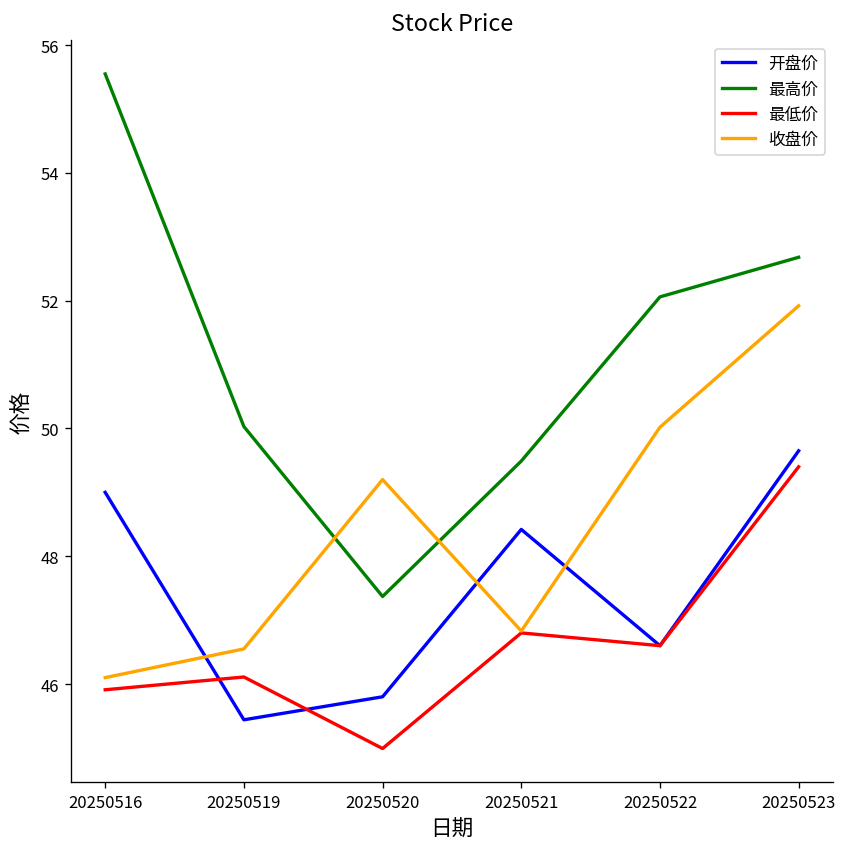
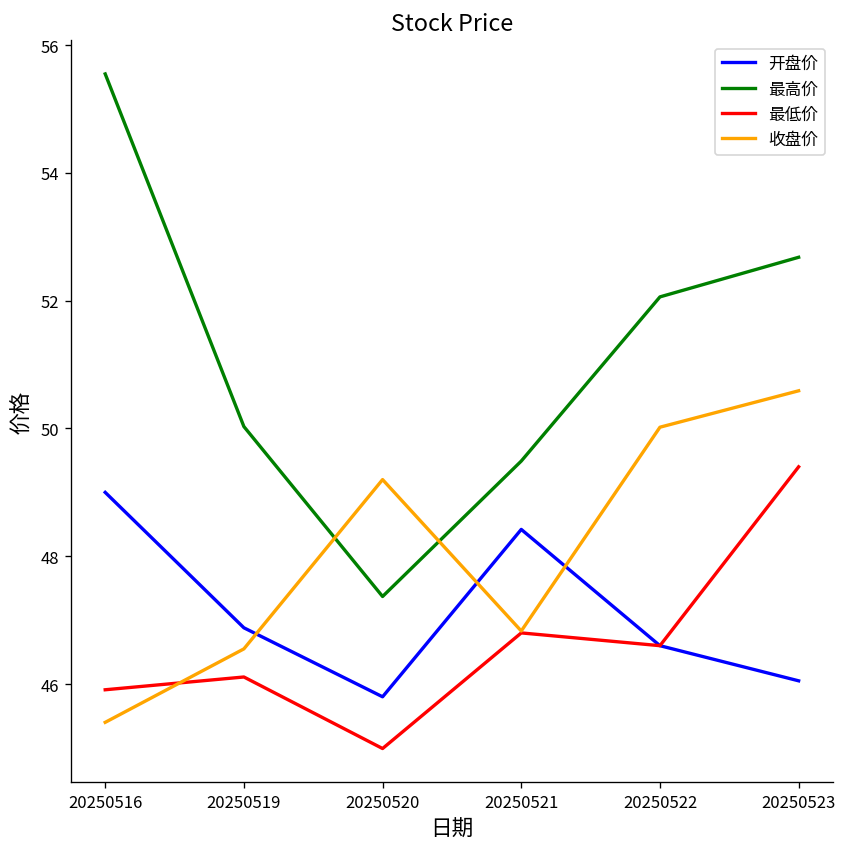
  {
    "开盘价": {
      "20250516": 49.0,
-     "20250519": 45.4,
+     "20250519": 46.9,
      "20250520": 45.8,
      "20250521": 48.4,
-     "20250523": 49.7
+     "20250523": 46.1
    },
    "最高价": {
      "20250516": 55.6,
      "20250519": 50.0,
      "20250520": 47.4,
      "20250521": 49.5,
      "20250522": 52.1,
      "20250523": 52.7
    },
    "最低价": {
      "20250516": 45.9,
      "20250519": 46.1,
      "20250520": 45.0,
      "20250523": 49.4
    },
    "收盘价": {
-     "20250516": 46.1,
+     "20250516": 45.4,
      "20250519": 46.6,
      "20250520": 49.2,
      "20250522": 50.0,
-     "20250523": 51.9
+     "20250523": 50.6
    }
  }
